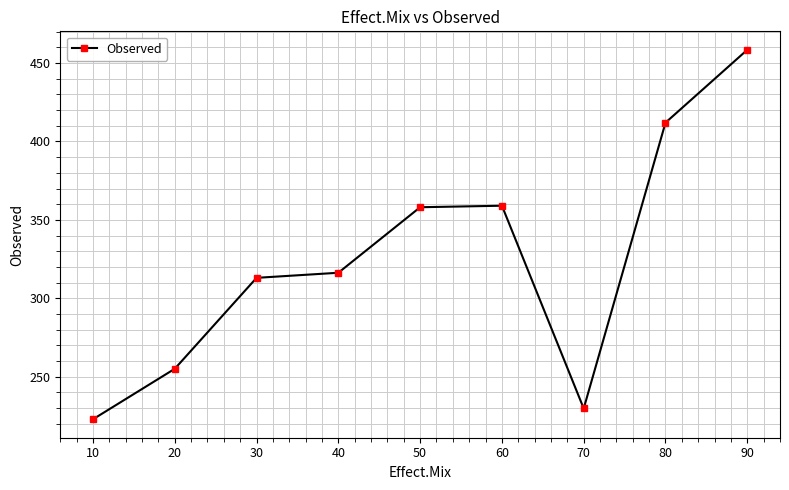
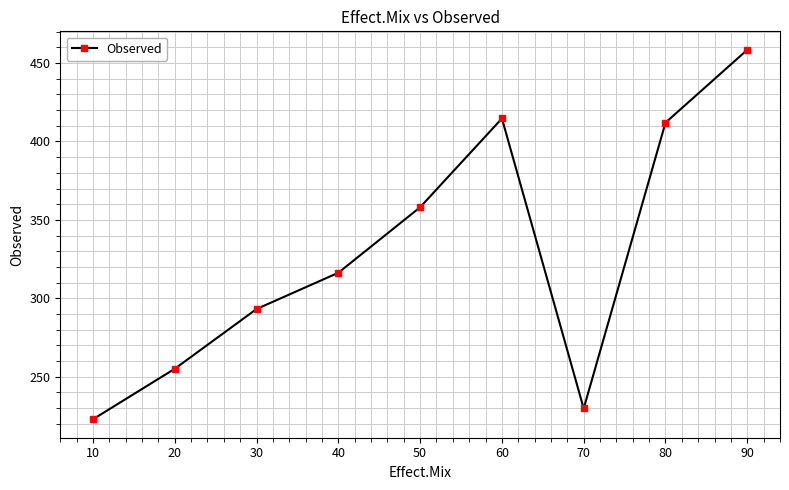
  {
    "10": 223,
    "20": 255,
-   "30": 313,
+   "30": 293,
    "40": 316,
    "50": 358,
-   "60": 359,
+   "60": 415,
    "70": 230,
    "80": 412,
    "90": 458
  }
